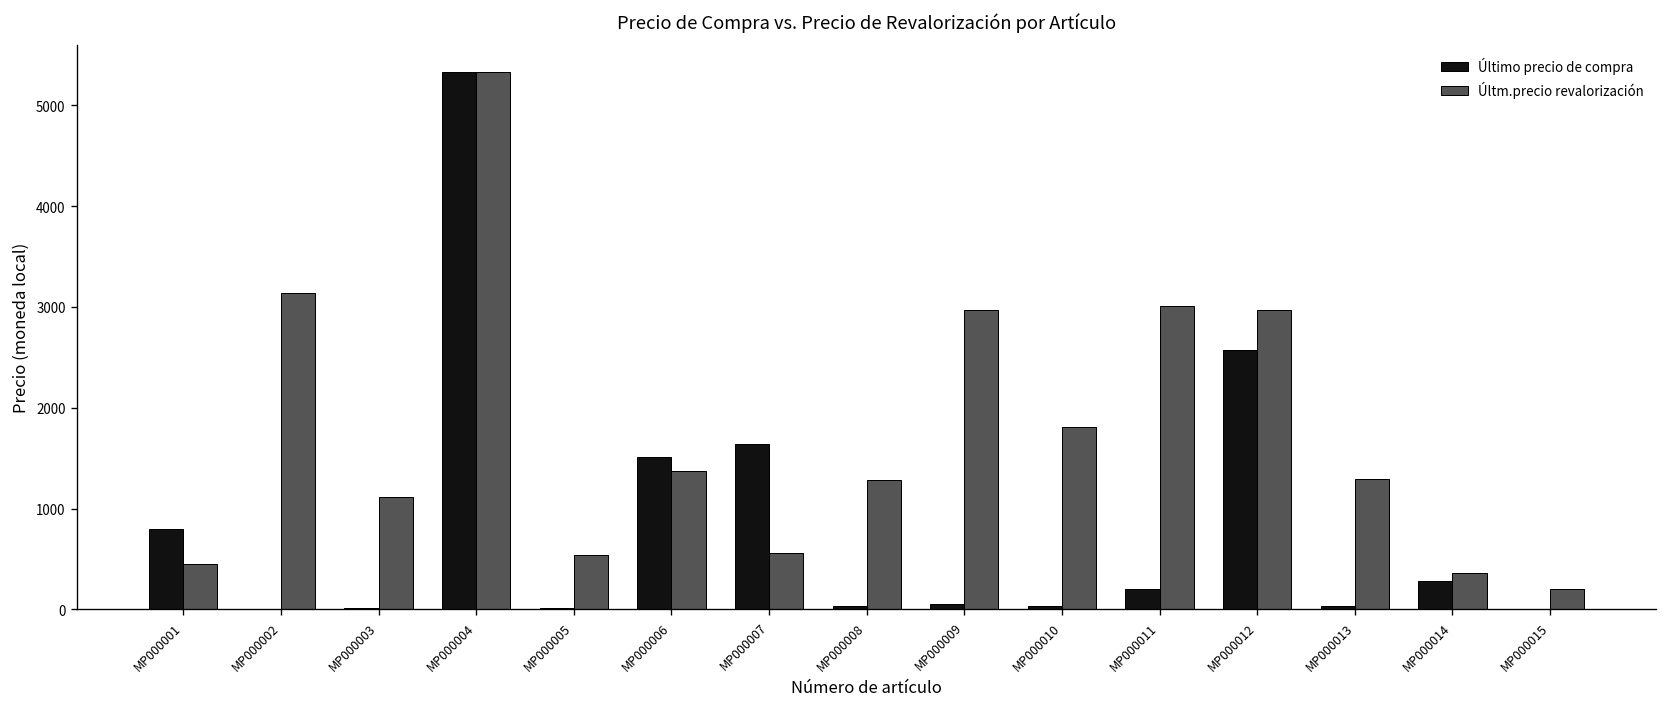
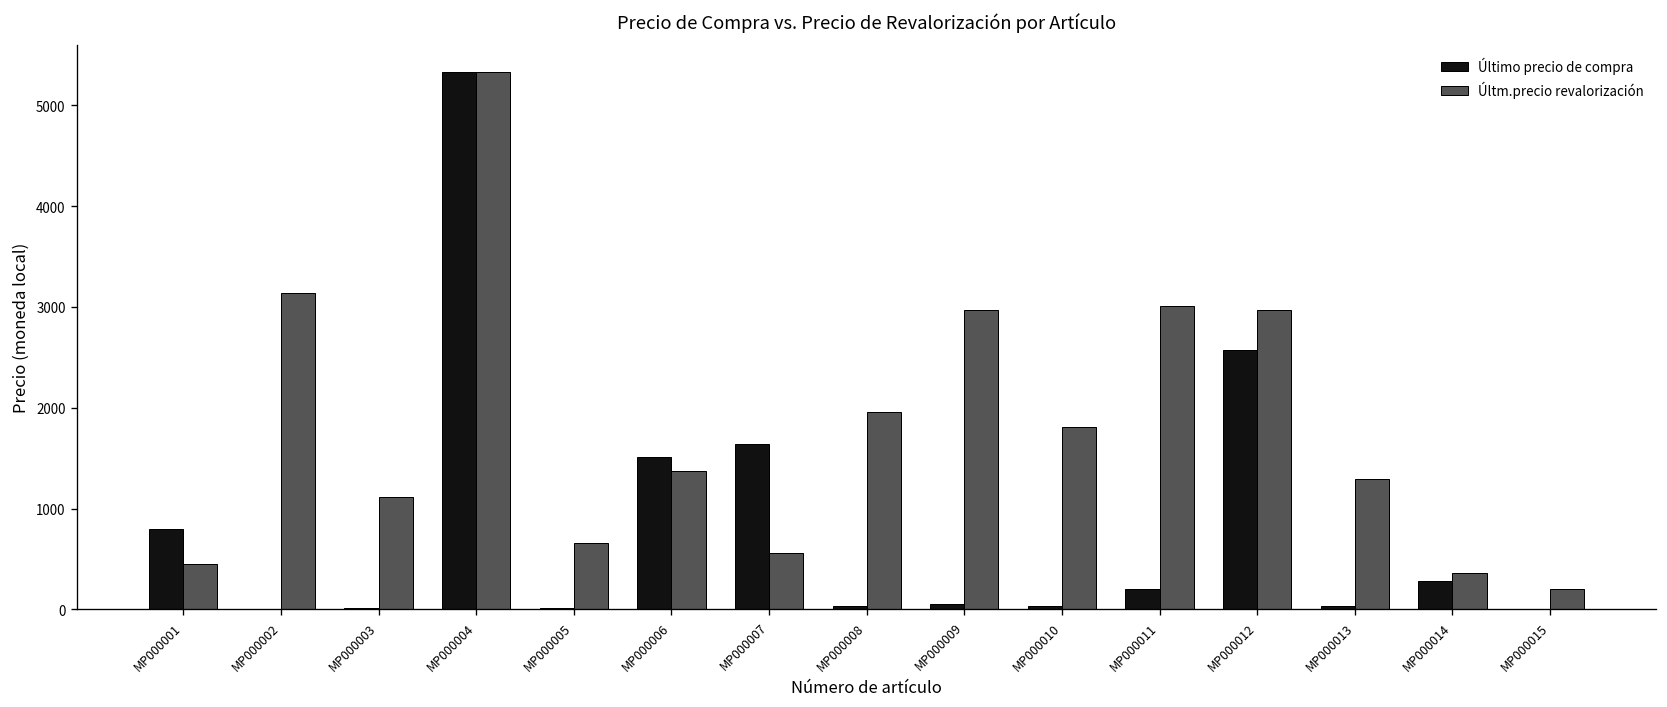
  {
    "Último precio de compra": {
      "MP000001": 800,
      "MP000004": 5300,
      "MP000006": 1500,
      "MP000007": 1600,
      "MP000008": 0,
      "MP000009": 100,
      "MP000010": 0,
      "MP000011": 200,
      "MP000012": 2600,
      "MP000013": 0,
      "MP000014": 300
    },
    "Últm.precio revalorización": {
      "MP000001": 500,
      "MP000002": 3100,
      "MP000003": 1100,
      "MP000004": 5300,
-     "MP000005": 500,
+     "MP000005": 700,
      "MP000006": 1400,
      "MP000007": 600,
-     "MP000008": 1300,
+     "MP000008": 2000,
      "MP000009": 3000,
      "MP000010": 1800,
      "MP000011": 3000,
      "MP000012": 3000,
      "MP000013": 1300,
      "MP000014": 400,
      "MP000015": 200
    }
  }
